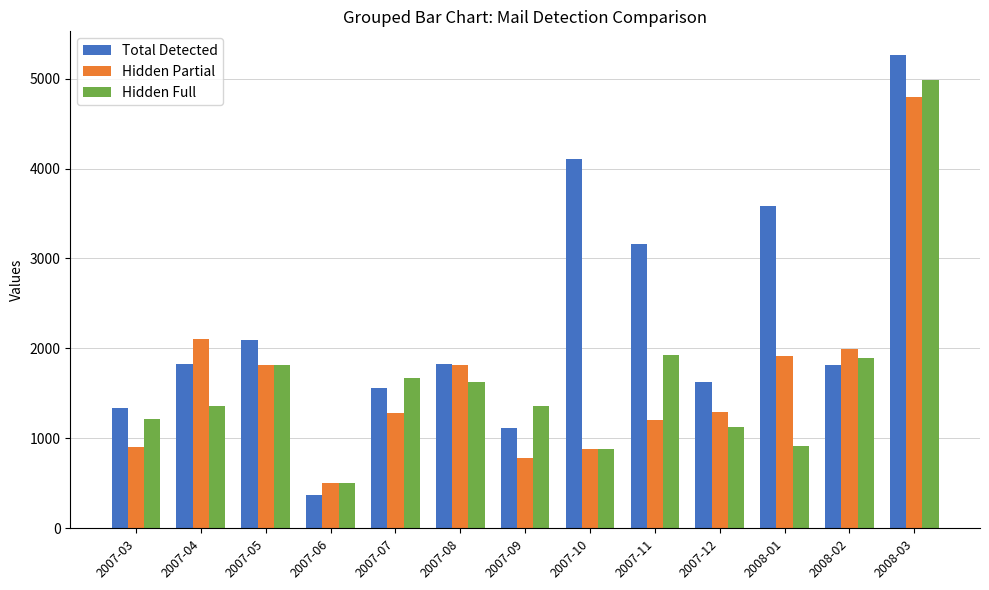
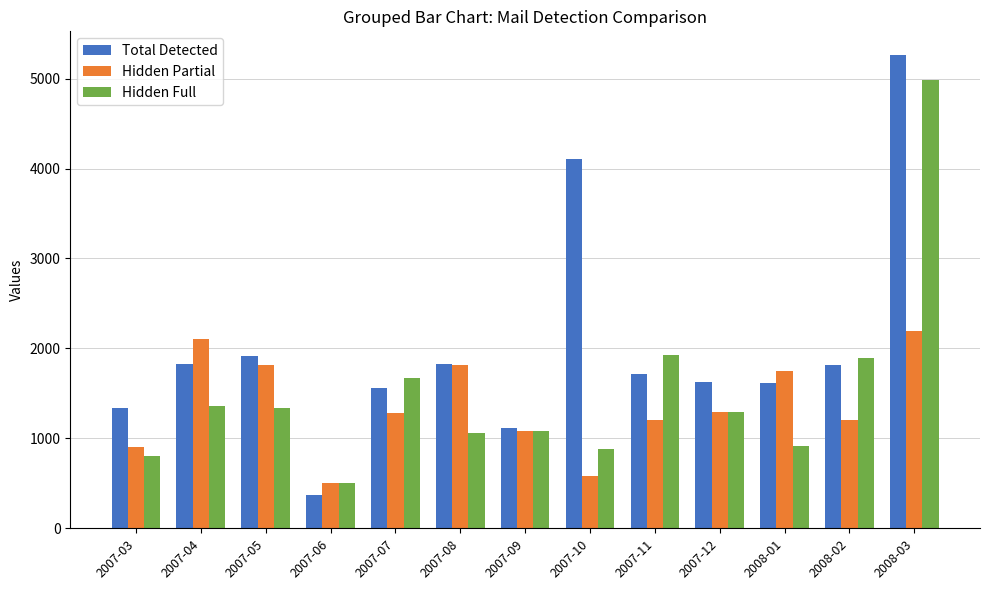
  {
    "Total Detected": {
      "2007-03": 1300,
      "2007-04": 1800,
-     "2007-05": 2100,
+     "2007-05": 1900,
      "2007-06": 400,
      "2007-07": 1600,
      "2007-08": 1800,
      "2007-09": 1100,
      "2007-10": 4100,
-     "2007-11": 3200,
+     "2007-11": 1700,
      "2007-12": 1600,
-     "2008-01": 3600,
+     "2008-01": 1600,
      "2008-02": 1800,
      "2008-03": 5300
    },
    "Hidden Partial": {
      "2007-03": 900,
      "2007-04": 2100,
      "2007-05": 1800,
      "2007-06": 500,
      "2007-07": 1300,
      "2007-08": 1800,
-     "2007-09": 800,
-     "2007-10": 900,
+     "2007-09": 1100,
+     "2007-10": 600,
      "2007-11": 1200,
      "2007-12": 1300,
-     "2008-01": 1900,
-     "2008-02": 2000,
-     "2008-03": 4800
+     "2008-01": 1700,
+     "2008-02": 1200,
+     "2008-03": 2200
    },
    "Hidden Full": {
-     "2007-03": 1200,
+     "2007-03": 800,
      "2007-04": 1400,
-     "2007-05": 1800,
+     "2007-05": 1300,
      "2007-06": 500,
      "2007-07": 1700,
-     "2007-08": 1600,
-     "2007-09": 1400,
+     "2007-08": 1100,
+     "2007-09": 1100,
      "2007-10": 900,
      "2007-11": 1900,
-     "2007-12": 1100,
+     "2007-12": 1300,
      "2008-01": 900,
      "2008-02": 1900,
      "2008-03": 5000
    }
  }
